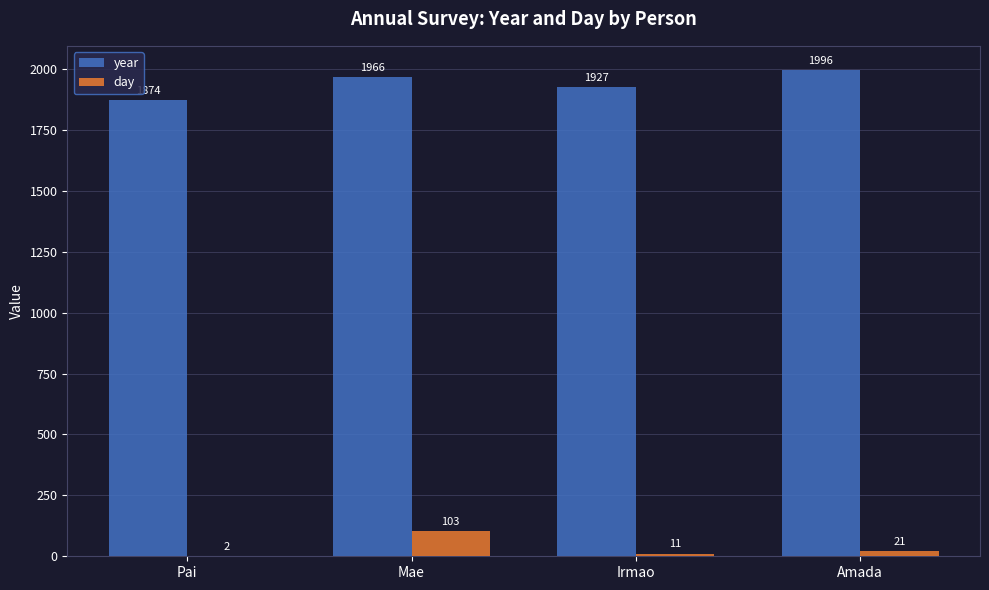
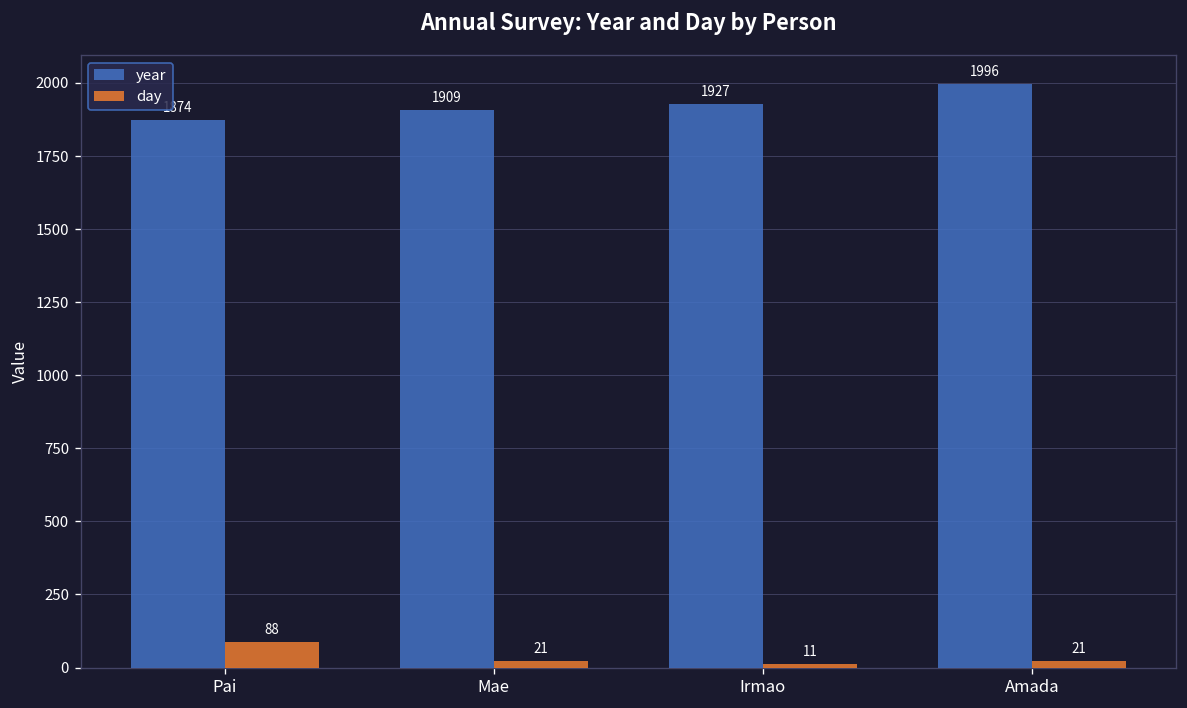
  {
    "year": {
-     "Mae": 1966,
+     "Mae": 1909,
      "Irmao": 1927,
      "Amada": 1996
    },
    "day": {
-     "Pai": 2,
-     "Mae": 103,
+     "Pai": 88,
+     "Mae": 21,
      "Irmao": 11,
      "Amada": 21
    }
  }
